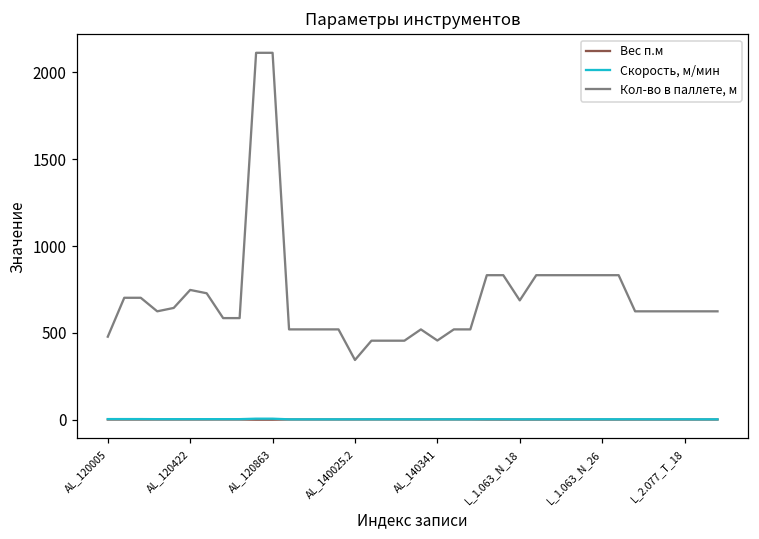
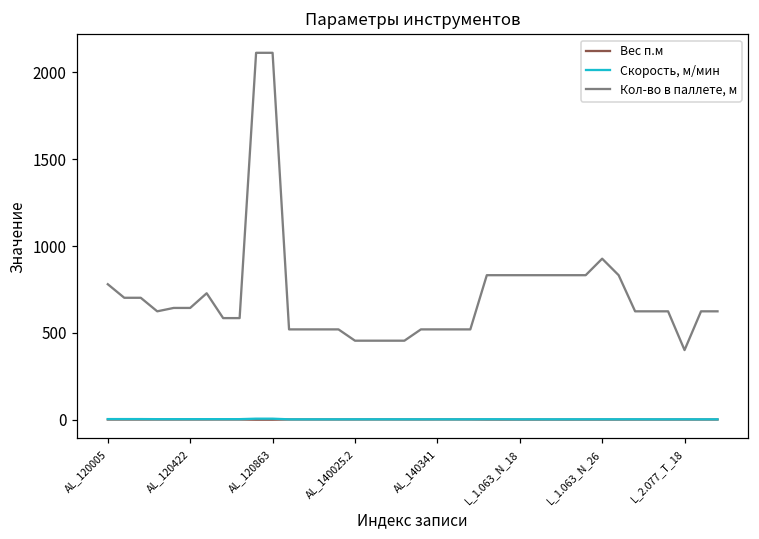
  {
    "Кол-во в паллете, м": {
-     "AL_120005": 480,
-     "AL_120422": 750,
+     "AL_120005": 780,
+     "AL_120422": 640,
      "AL_120863": 2110,
-     "AL_140025.2": 340,
-     "AL_140341": 460,
-     "L_1.063_N_18": 690,
-     "L_1.063_N_26": 830,
-     "L_2.077_Т_18": 620
+     "AL_140025.2": 460,
+     "AL_140341": 520,
+     "L_1.063_N_18": 830,
+     "L_1.063_N_26": 930,
+     "L_2.077_Т_18": 400
    }
  }
